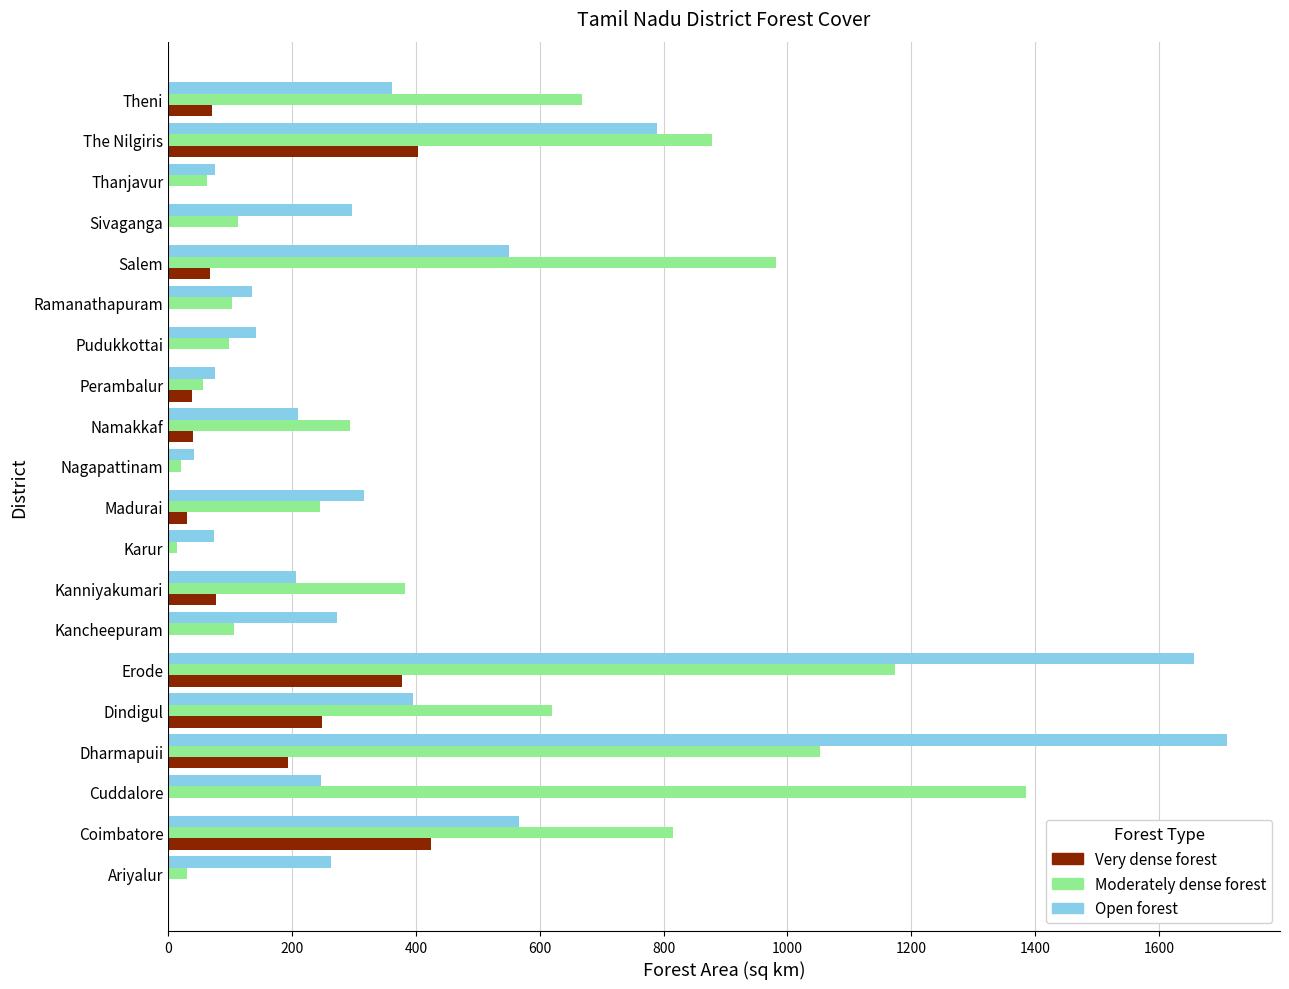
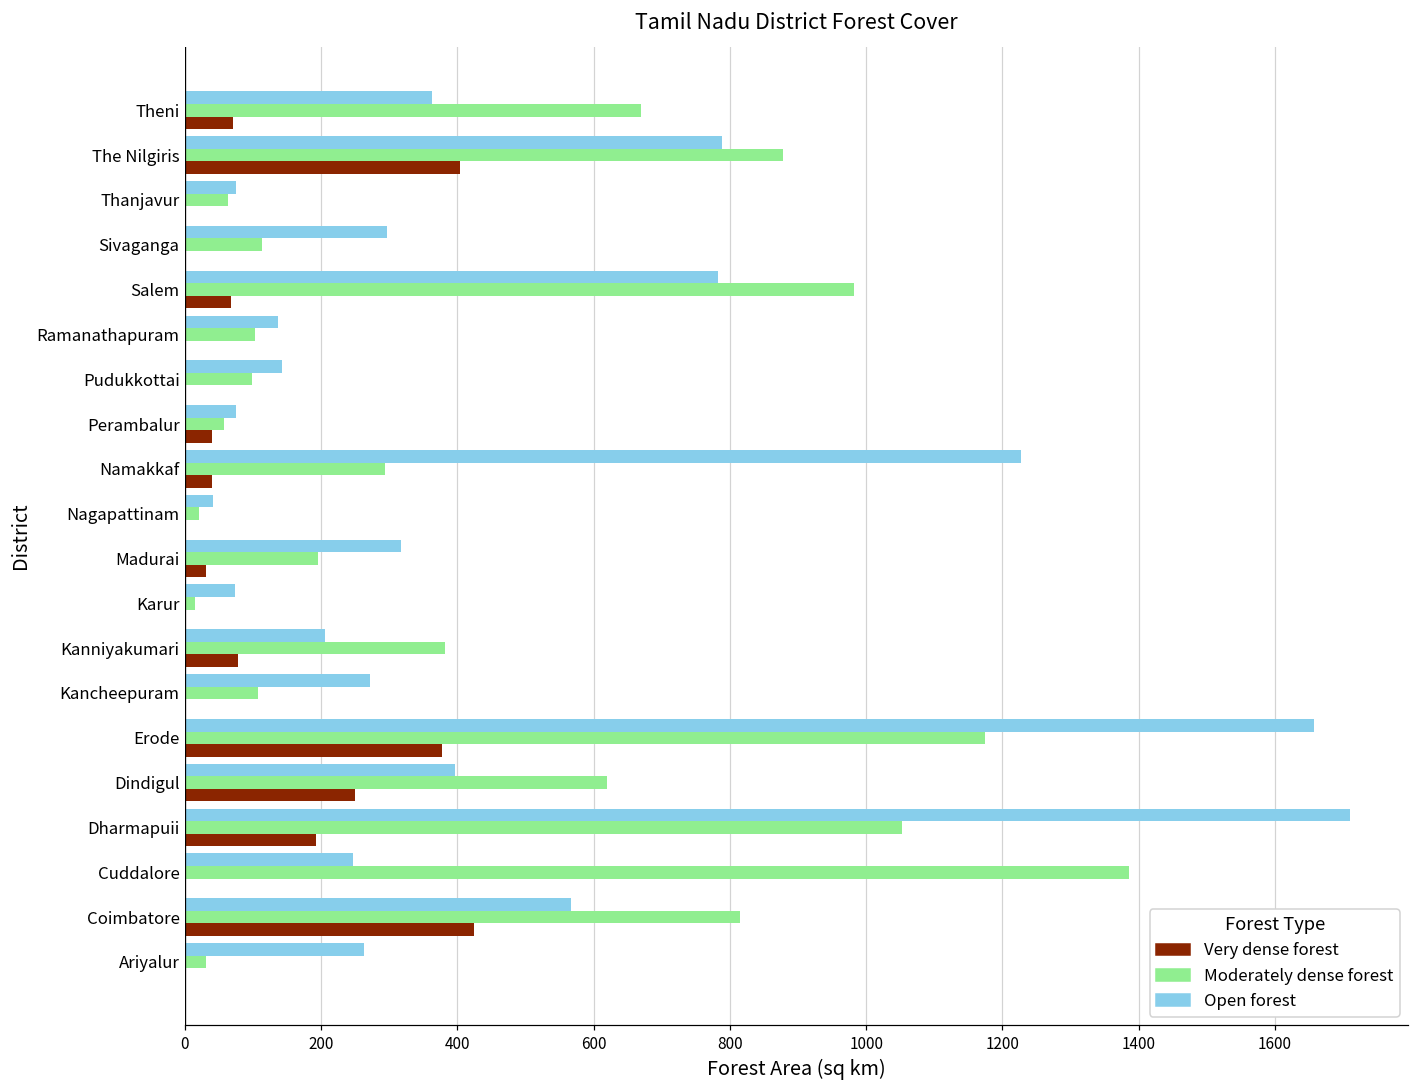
  {
    "Very dense forest": {
      "Theni": 70,
      "The Nilgiris": 400,
      "Thanjavur": 0,
      "Sivaganga": 0,
      "Salem": 70,
      "Ramanathapuram": 0,
      "Pudukkottai": 0,
      "Perambalur": 40,
      "Namakkaf": 40,
      "Nagapattinam": 0,
      "Madurai": 30,
      "Karur": 0,
      "Kanniyakumari": 80,
      "Kancheepuram": 0,
      "Erode": 380,
      "Dindigul": 250,
      "Dharmapuii": 190,
      "Cuddalore": 0,
      "Coimbatore": 420,
      "Ariyalur": 0
    },
    "Moderately dense forest": {
      "Theni": 670,
      "The Nilgiris": 880,
      "Thanjavur": 60,
      "Sivaganga": 110,
      "Salem": 980,
      "Ramanathapuram": 100,
      "Pudukkottai": 100,
      "Perambalur": 60,
      "Namakkaf": 290,
      "Nagapattinam": 20,
-     "Madurai": 250,
+     "Madurai": 200,
      "Karur": 10,
      "Kanniyakumari": 380,
      "Kancheepuram": 110,
      "Erode": 1170,
      "Dindigul": 620,
      "Dharmapuii": 1050,
      "Cuddalore": 1390,
      "Coimbatore": 820,
      "Ariyalur": 30
    },
    "Open forest": {
      "Theni": 360,
      "The Nilgiris": 790,
      "Thanjavur": 80,
      "Sivaganga": 300,
-     "Salem": 550,
+     "Salem": 780,
      "Ramanathapuram": 140,
      "Pudukkottai": 140,
      "Perambalur": 80,
-     "Namakkaf": 210,
+     "Namakkaf": 1230,
      "Nagapattinam": 40,
      "Madurai": 320,
      "Karur": 70,
      "Kanniyakumari": 210,
      "Kancheepuram": 270,
      "Erode": 1660,
      "Dindigul": 400,
      "Dharmapuii": 1710,
      "Cuddalore": 250,
      "Coimbatore": 570,
      "Ariyalur": 260
    }
  }
